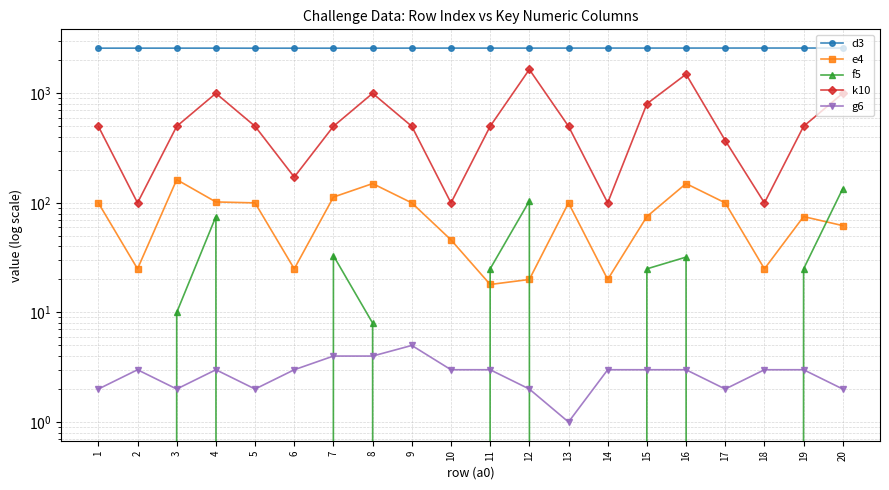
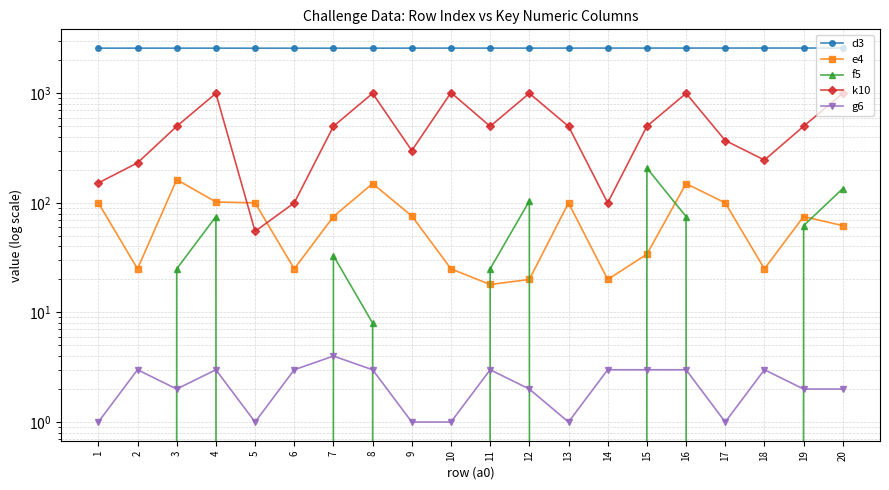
  {
    "d3": {
      "1": 2600,
      "2": 2600,
      "3": 2600,
      "4": 2600,
      "5": 2600,
      "6": 2600,
      "7": 2600,
      "8": 2600,
      "9": 2600,
      "10": 2600,
      "11": 2600,
      "12": 2600,
      "13": 2600,
      "14": 2600,
      "15": 2600,
      "16": 2600,
      "17": 2600,
      "18": 2600,
      "19": 2600
    },
    "e4": {
      "1": 100,
      "2": 25,
      "3": 160,
      "4": 100,
      "5": 100,
      "6": 25,
-     "7": 110,
+     "7": 80,
      "8": 150,
-     "9": 100,
-     "10": 46,
+     "9": 80,
+     "10": 25,
      "11": 18,
      "12": 20,
      "13": 100,
      "14": 20,
-     "15": 80,
+     "15": 34,
      "16": 150,
      "17": 100,
      "18": 25,
      "19": 80,
      "20": 60
    },
    "f5": {
-     "3": 10,
+     "3": 25,
      "4": 80,
      "7": 33,
      "8": 8,
      "11": 25,
      "12": 100,
-     "15": 25,
-     "16": 32,
-     "19": 25,
+     "15": 210,
+     "16": 80,
+     "19": 60,
      "20": 140
    },
    "k10": {
-     "1": 500,
-     "2": 100,
+     "1": 150,
+     "2": 230,
      "3": 500,
      "4": 1000,
-     "5": 500,
-     "6": 170,
+     "5": 60,
+     "6": 100,
      "7": 500,
      "8": 1000,
-     "9": 500,
-     "10": 100,
+     "9": 300,
+     "10": 1000,
      "11": 500,
-     "12": 1700,
+     "12": 1000,
      "13": 500,
      "14": 100,
-     "15": 800,
-     "16": 1500,
+     "15": 500,
+     "16": 1000,
      "17": 370,
-     "18": 100,
+     "18": 250,
      "19": 500
    },
    "g6": {
-     "1": 2,
+     "1": 1,
      "2": 3,
      "3": 2,
      "4": 3,
-     "5": 2,
+     "5": 1,
      "6": 3,
      "7": 4,
-     "8": 4,
-     "9": 5,
-     "10": 3,
+     "8": 3,
+     "9": 1,
+     "10": 1,
      "11": 3,
      "12": 2,
      "13": 1,
      "14": 3,
      "15": 3,
      "16": 3,
-     "17": 2,
+     "17": 1,
      "18": 3,
-     "19": 3,
+     "19": 2,
      "20": 2
    }
  }
